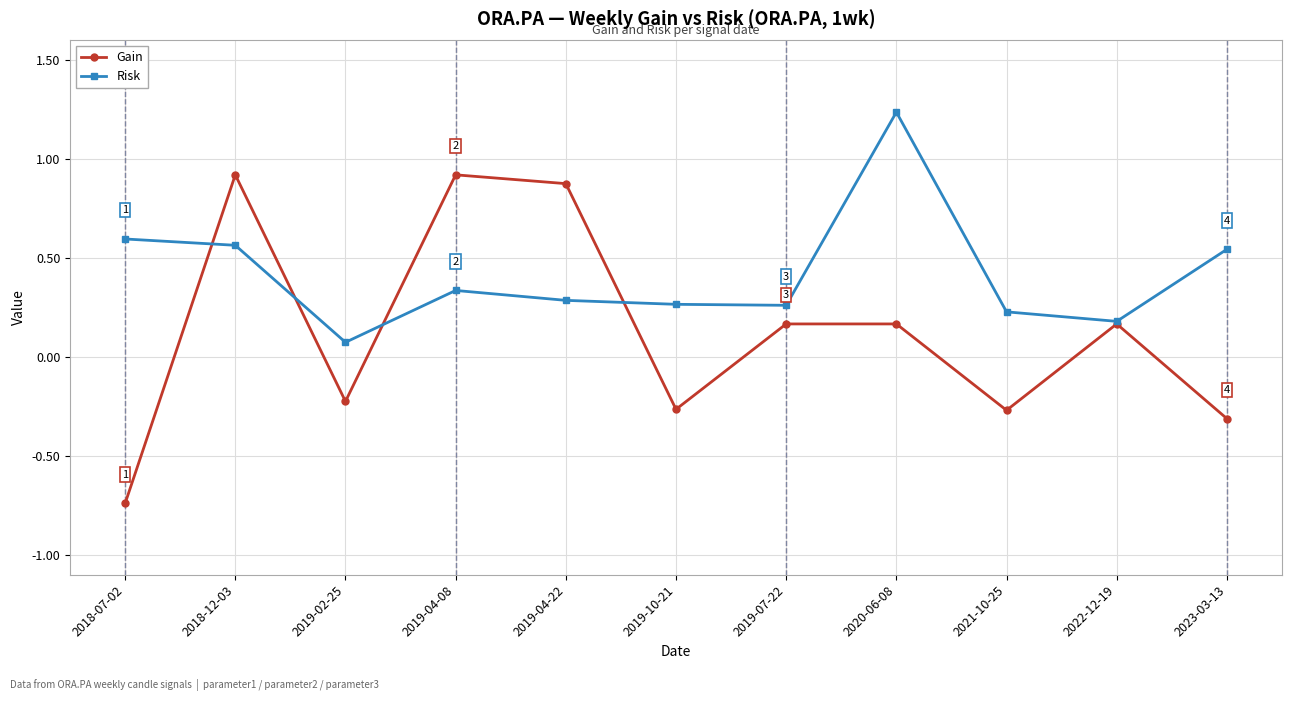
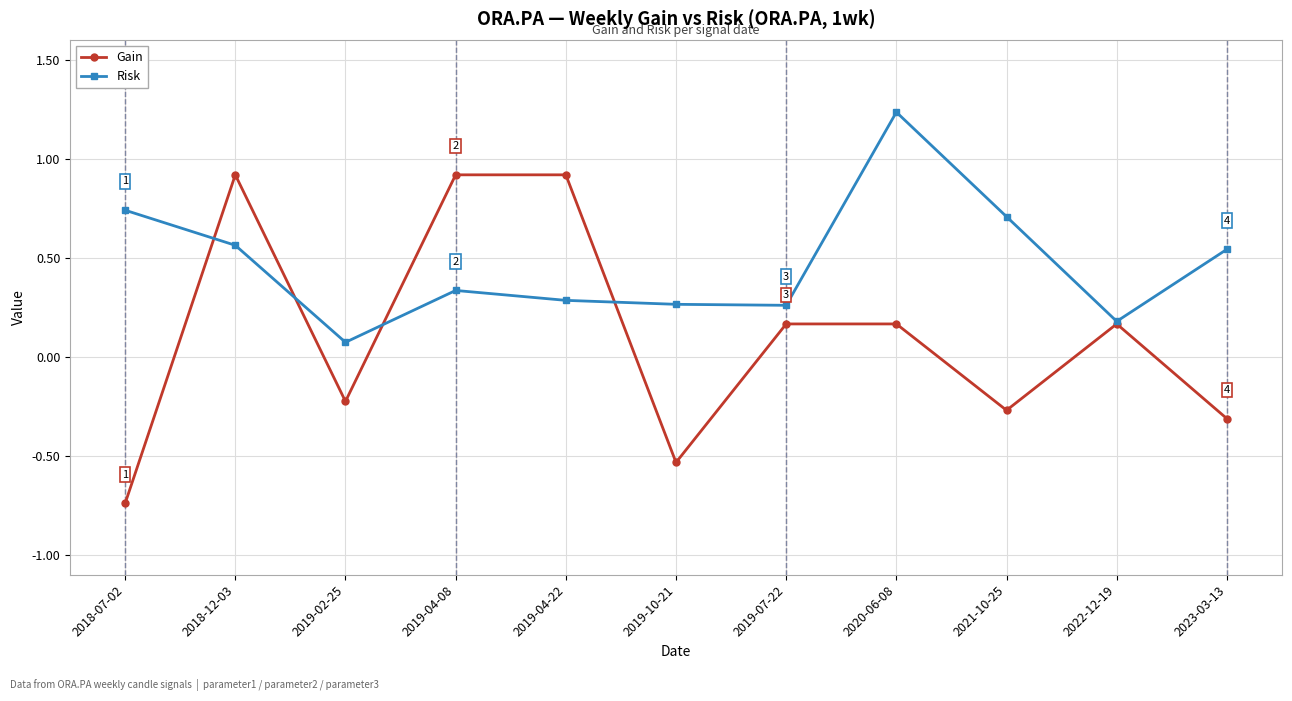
  {
    "Gain": {
      "2018-12-03": 0.92,
      "2019-02-25": -0.23,
-     "2019-04-22": 0.87,
-     "2019-10-21": -0.27,
+     "2019-04-22": 0.92,
+     "2019-10-21": -0.53,
      "2019-07-22": 0.17,
      "2020-06-08": 0.17,
      "2021-10-25": -0.27
    },
    "Risk": {
-     "2018-07-02": 0.59,
+     "2018-07-02": 0.74,
      "2018-12-03": 0.56,
      "2019-02-25": 0.07,
      "2019-04-22": 0.28,
      "2019-10-21": 0.27,
      "2020-06-08": 1.23,
-     "2021-10-25": 0.23
+     "2021-10-25": 0.71
    }
  }
